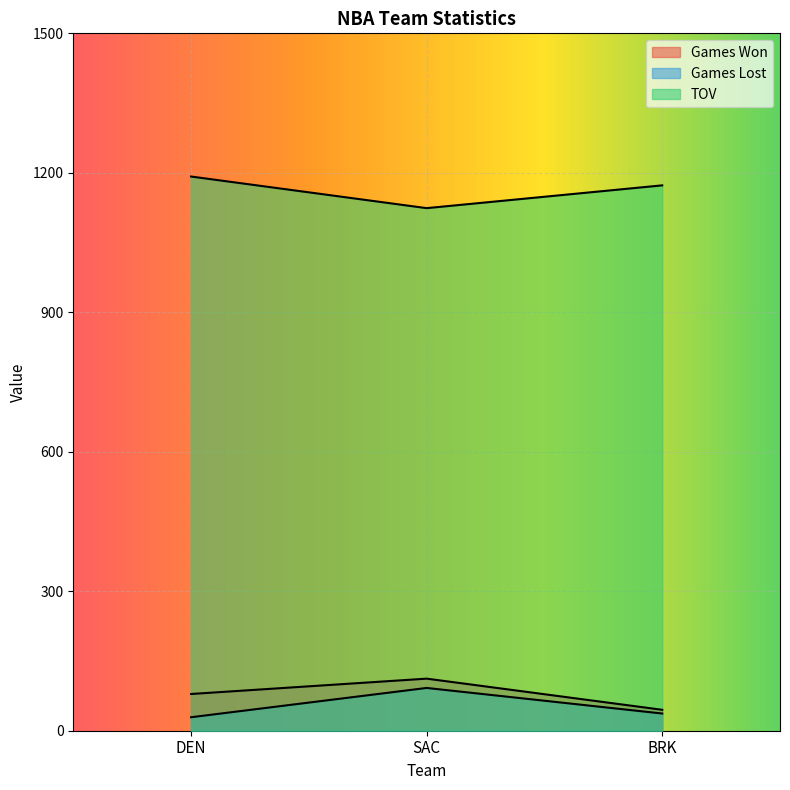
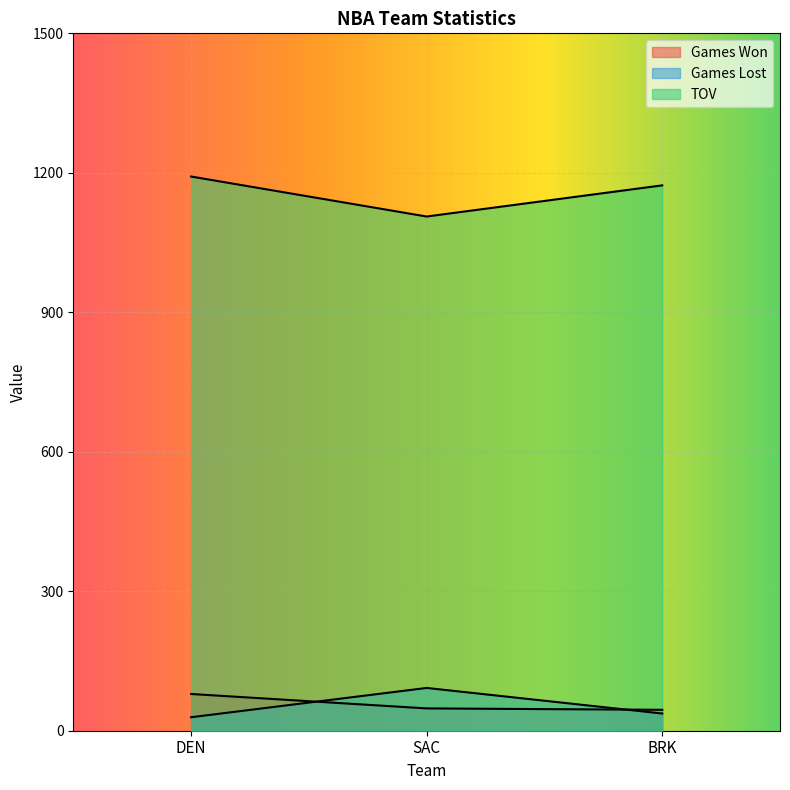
  {
    "Games Won": {
      "DEN": 80,
-     "SAC": 110,
+     "SAC": 50,
      "BRK": 50
    },
    "Games Lost": {
      "DEN": 30,
      "SAC": 90,
      "BRK": 40
    },
    "TOV": {
      "DEN": 1190,
-     "SAC": 1120,
+     "SAC": 1110,
      "BRK": 1170
    }
  }
